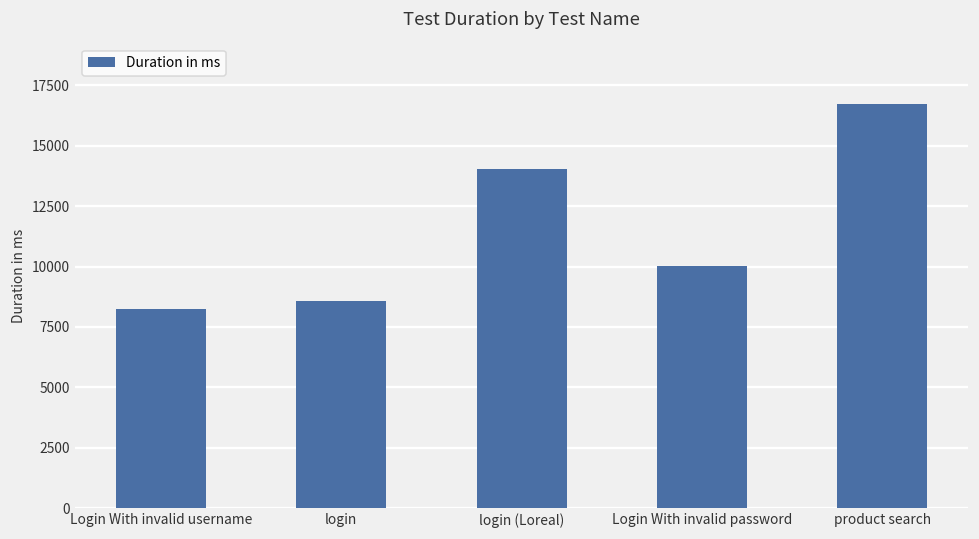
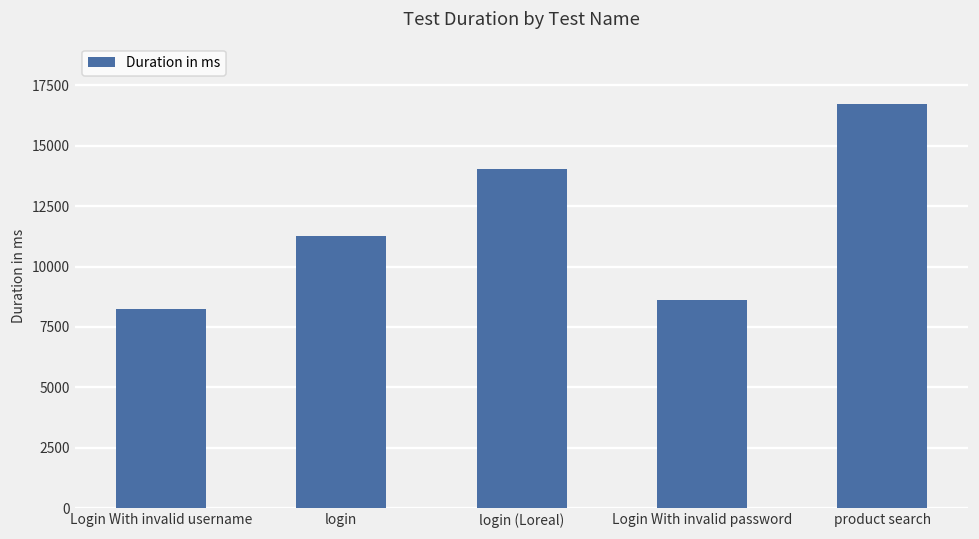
  {
    "Login With invalid username": 8200,
-   "login": 8600,
+   "login": 11300,
    "login (Loreal)": 14000,
-   "Login With invalid password": 10000,
+   "Login With invalid password": 8600,
    "product search": 16700
  }
